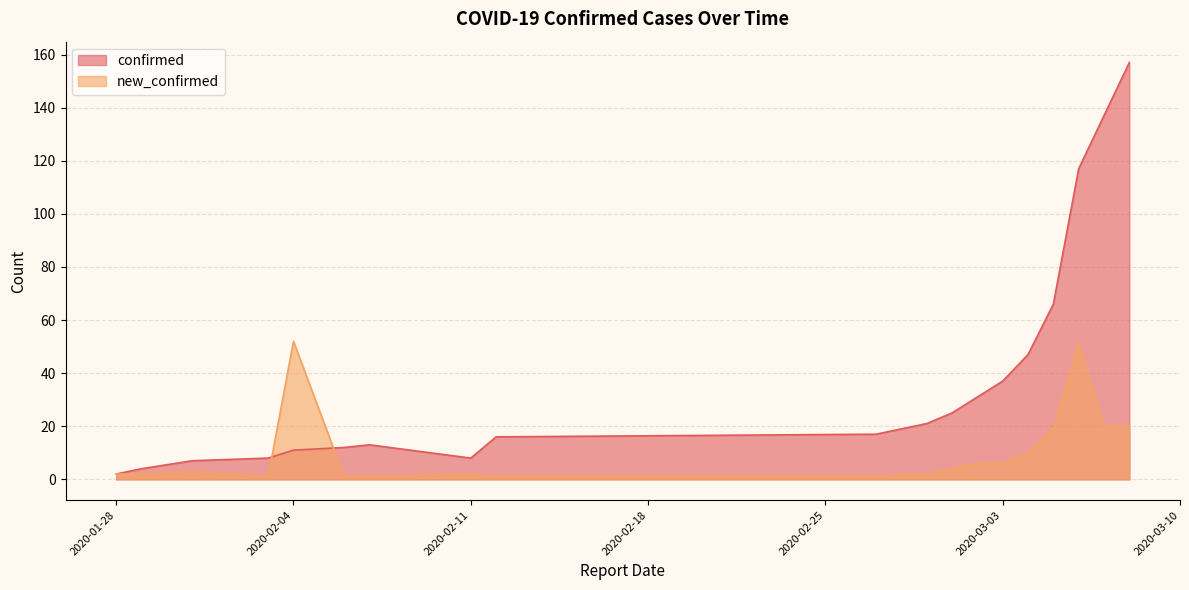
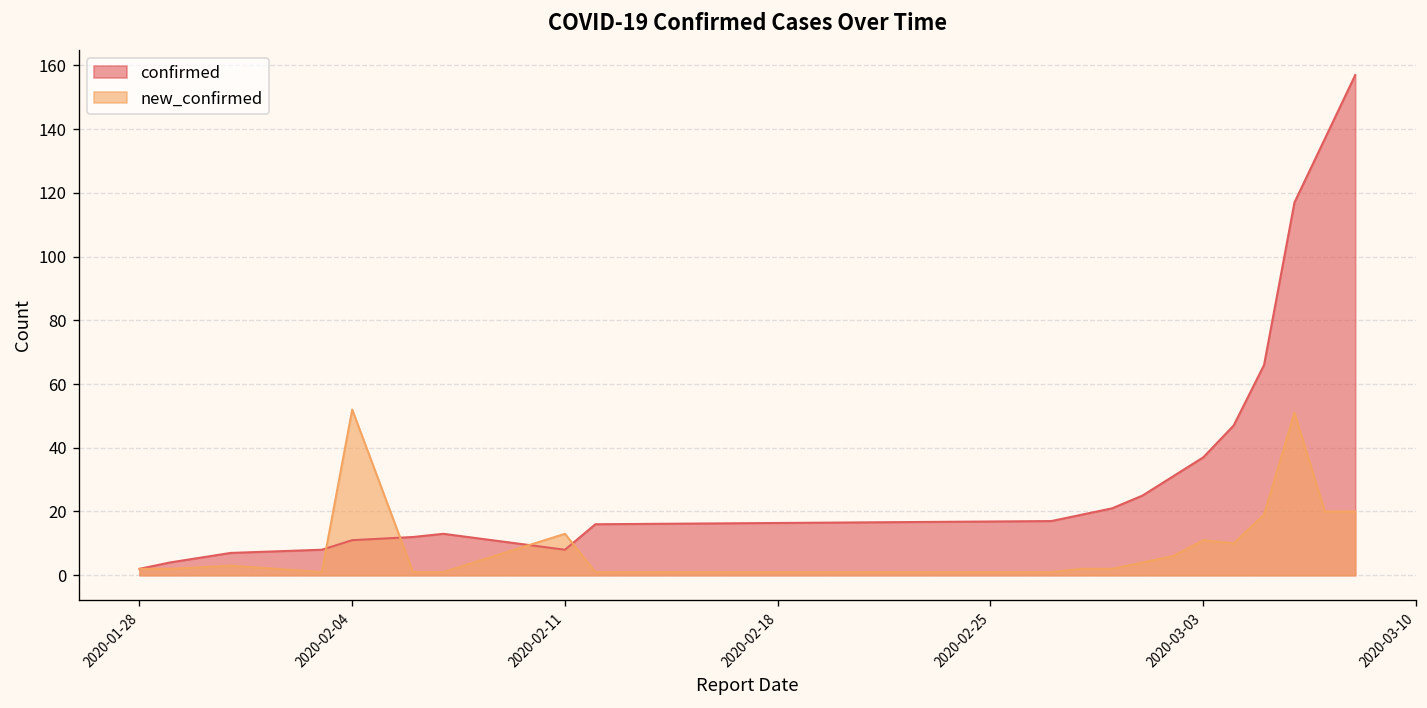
  {
    "confirmed": {
      "2020-02-04": 11,
      "2020-02-11": 8,
      "2020-03-03": 37
    },
    "new_confirmed": {
      "2020-02-04": 52,
-     "2020-02-11": 2,
-     "2020-03-03": 6
+     "2020-02-11": 13,
+     "2020-03-03": 11
    }
  }
